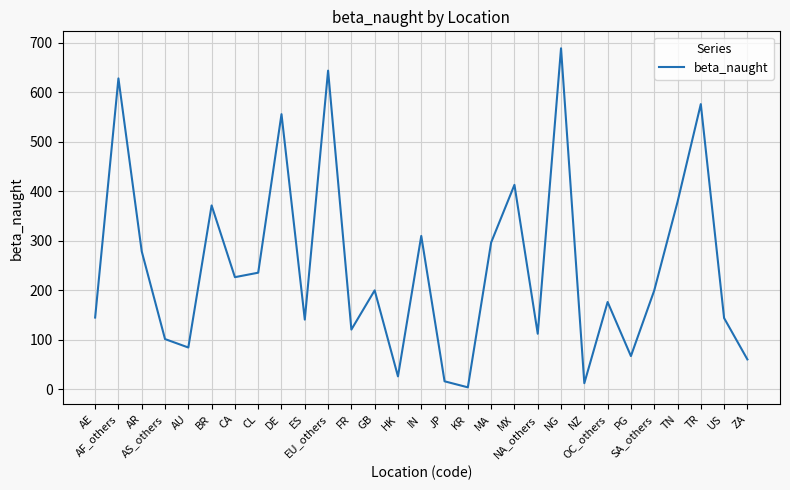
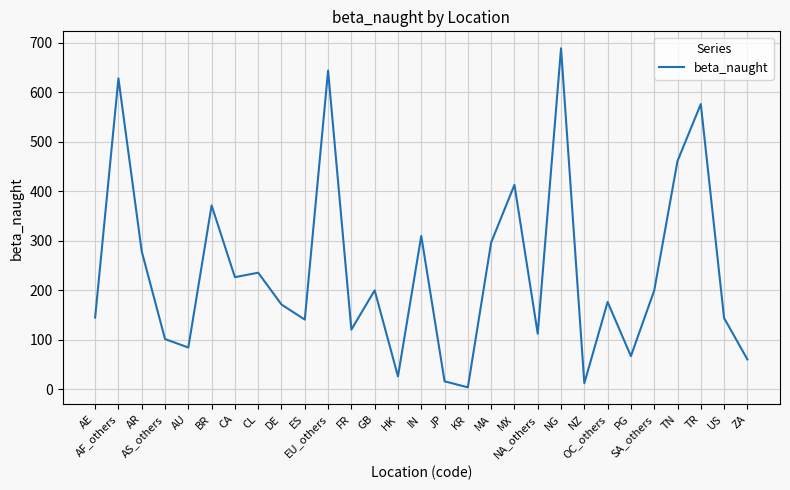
  {
    "AE": 150,
    "AF_others": 630,
    "AR": 280,
    "AS_others": 100,
    "AU": 80,
    "BR": 370,
    "CA": 230,
    "CL": 240,
-   "DE": 560,
+   "DE": 170,
    "ES": 140,
    "EU_others": 640,
    "FR": 120,
    "GB": 200,
    "HK": 30,
    "IN": 310,
    "JP": 20,
    "KR": 0,
    "MA": 300,
    "MX": 410,
    "NA_others": 110,
    "NG": 690,
    "NZ": 10,
    "OC_others": 180,
    "PG": 70,
    "SA_others": 200,
-   "TN": 380,
+   "TN": 460,
    "TR": 580,
    "US": 140,
    "ZA": 60
  }
